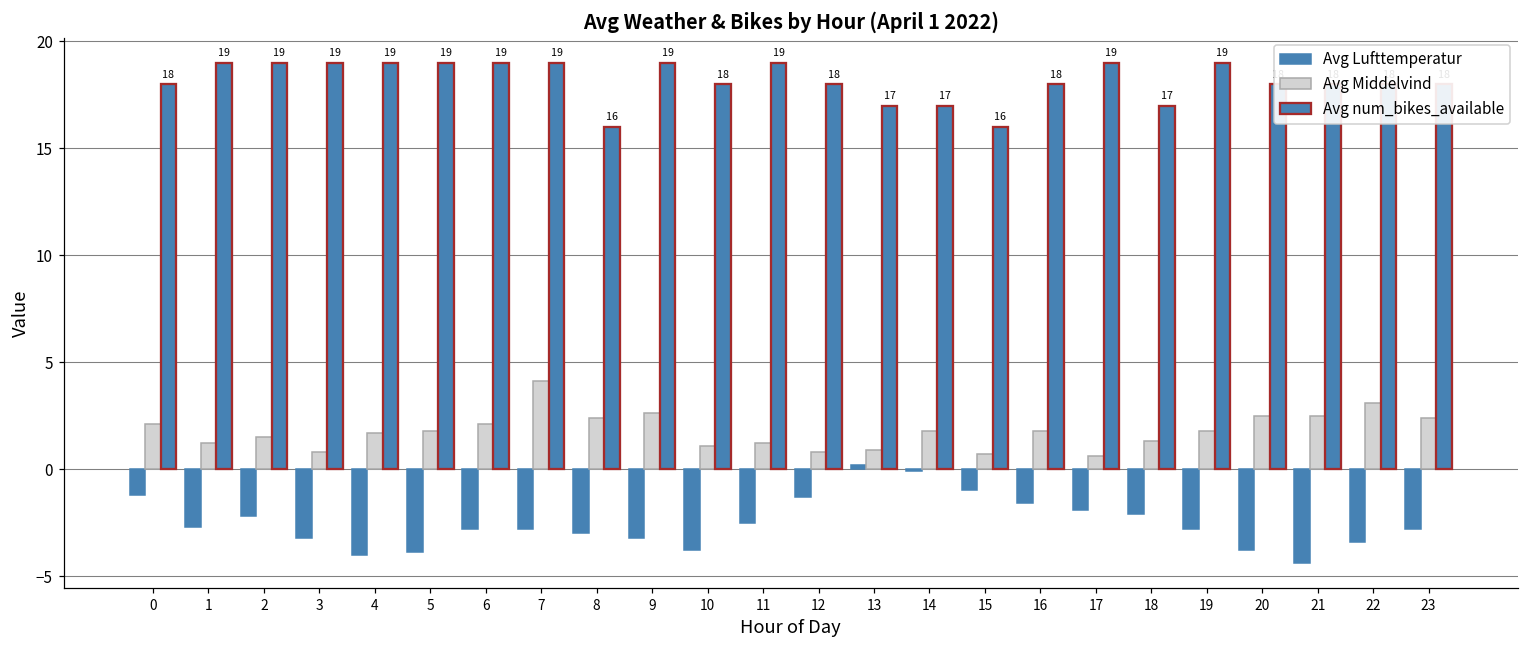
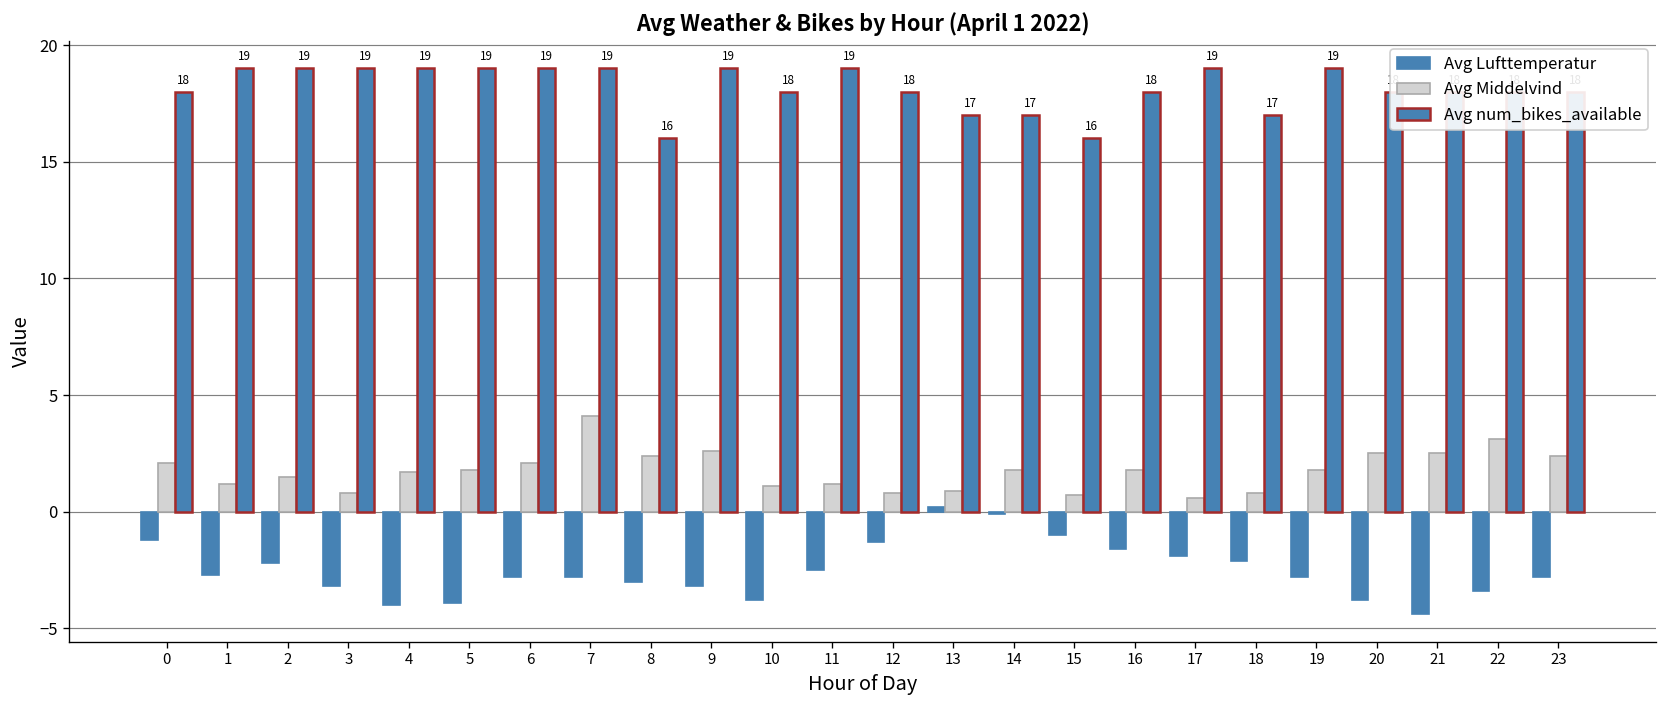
  {
    "Avg Middelvind": {
      "0": 2.1,
      "1": 1.2,
      "2": 1.5,
      "3": 0.8,
      "4": 1.7,
      "5": 1.8,
      "6": 2.1,
      "7": 4.1,
      "8": 2.4,
      "9": 2.6,
      "10": 1.1,
      "11": 1.2,
      "12": 0.8,
      "13": 0.9,
      "14": 1.8,
      "15": 0.7,
      "16": 1.8,
      "17": 0.6,
-     "18": 1.3,
+     "18": 0.8,
      "19": 1.8,
      "20": 2.5,
      "21": 2.5,
      "22": 3.1,
      "23": 2.4
    }
  }
